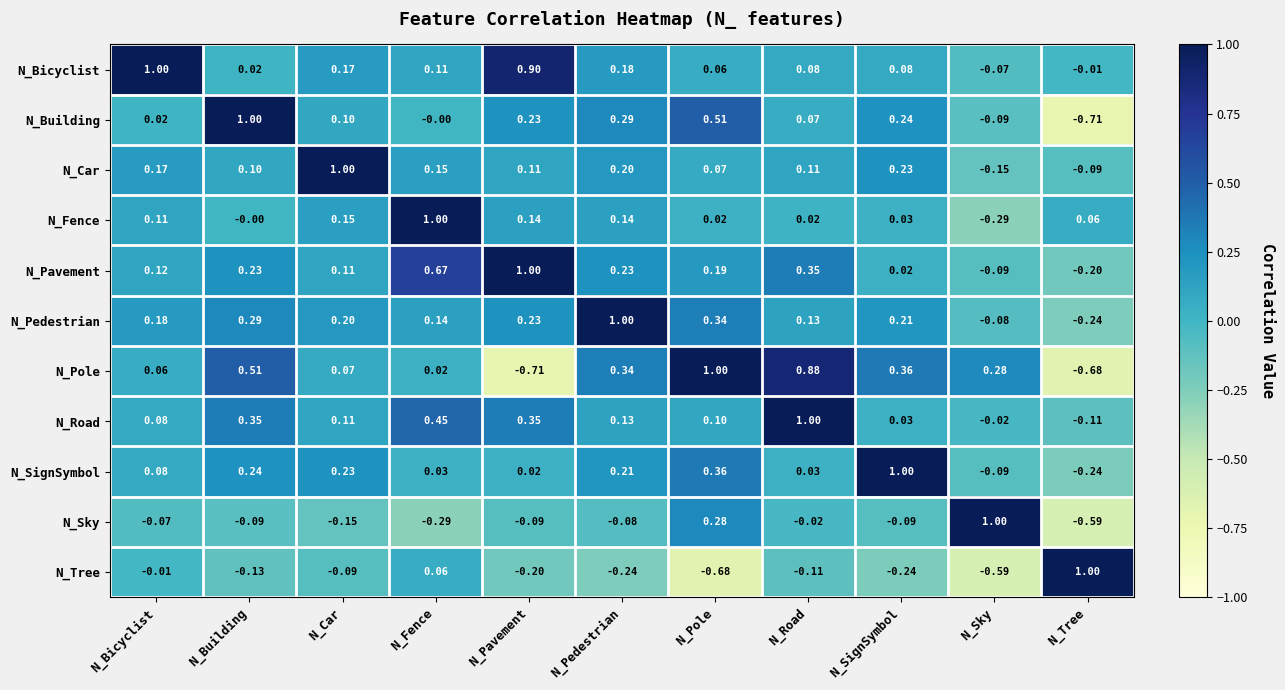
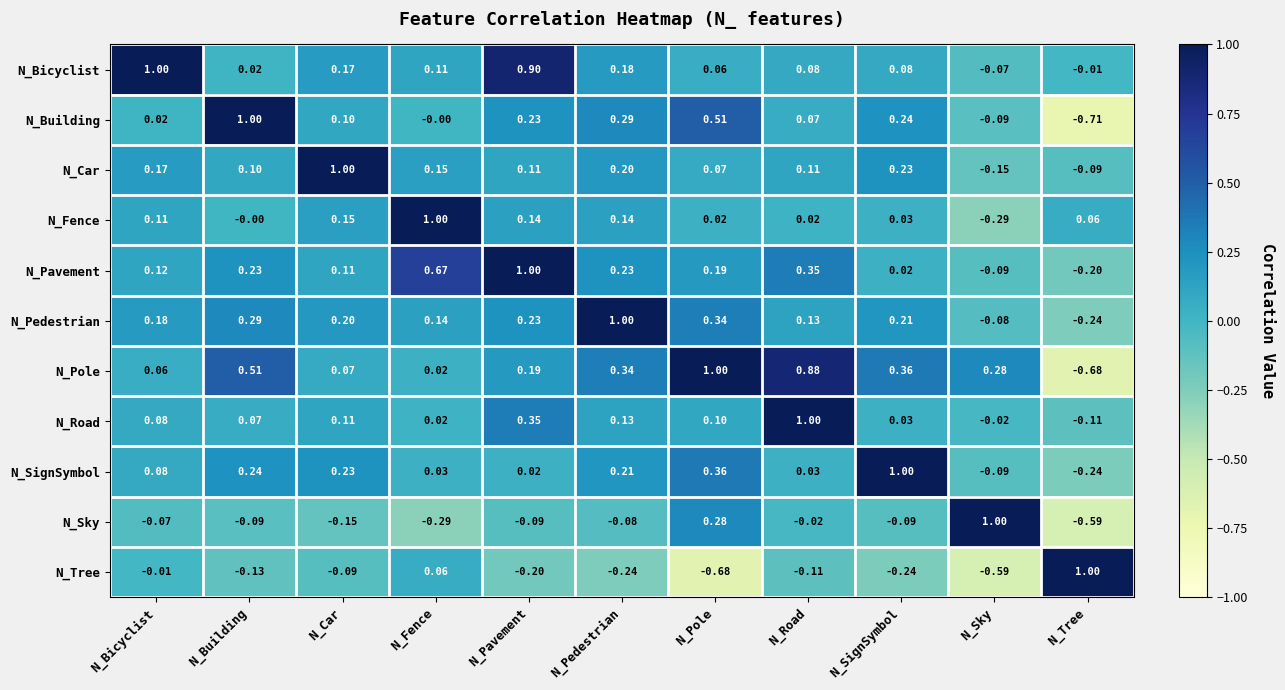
  {
    "N_Bicyclist": {
      "N_Bicyclist": 1.00,
      "N_Building": 0.02,
      "N_Car": 0.17,
      "N_Fence": 0.11,
      "N_Pavement": 0.90,
      "N_Pedestrian": 0.18,
      "N_Pole": 0.06,
      "N_Road": 0.08,
      "N_SignSymbol": 0.08,
      "N_Sky": -0.07,
      "N_Tree": -0.01
    },
    "N_Building": {
      "N_Bicyclist": 0.02,
      "N_Building": 1.00,
      "N_Car": 0.10,
      "N_Fence": -0.00,
      "N_Pavement": 0.23,
      "N_Pedestrian": 0.29,
      "N_Pole": 0.51,
      "N_Road": 0.07,
      "N_SignSymbol": 0.24,
      "N_Sky": -0.09,
      "N_Tree": -0.71
    },
    "N_Car": {
      "N_Bicyclist": 0.17,
      "N_Building": 0.10,
      "N_Car": 1.00,
      "N_Fence": 0.15,
      "N_Pavement": 0.11,
      "N_Pedestrian": 0.20,
      "N_Pole": 0.07,
      "N_Road": 0.11,
      "N_SignSymbol": 0.23,
      "N_Sky": -0.15,
      "N_Tree": -0.09
    },
    "N_Fence": {
      "N_Bicyclist": 0.11,
      "N_Building": -0.00,
      "N_Car": 0.15,
      "N_Fence": 1.00,
      "N_Pavement": 0.14,
      "N_Pedestrian": 0.14,
      "N_Pole": 0.02,
      "N_Road": 0.02,
      "N_SignSymbol": 0.03,
      "N_Sky": -0.29,
      "N_Tree": 0.06
    },
    "N_Pavement": {
      "N_Bicyclist": 0.12,
      "N_Building": 0.23,
      "N_Car": 0.11,
      "N_Fence": 0.67,
      "N_Pavement": 1.00,
      "N_Pedestrian": 0.23,
      "N_Pole": 0.19,
      "N_Road": 0.35,
      "N_SignSymbol": 0.02,
      "N_Sky": -0.09,
      "N_Tree": -0.20
    },
    "N_Pedestrian": {
      "N_Bicyclist": 0.18,
      "N_Building": 0.29,
      "N_Car": 0.20,
      "N_Fence": 0.14,
      "N_Pavement": 0.23,
      "N_Pedestrian": 1.00,
      "N_Pole": 0.34,
      "N_Road": 0.13,
      "N_SignSymbol": 0.21,
      "N_Sky": -0.08,
      "N_Tree": -0.24
    },
    "N_Pole": {
      "N_Bicyclist": 0.06,
      "N_Building": 0.51,
      "N_Car": 0.07,
      "N_Fence": 0.02,
-     "N_Pavement": -0.71,
+     "N_Pavement": 0.19,
      "N_Pedestrian": 0.34,
      "N_Pole": 1.00,
      "N_Road": 0.88,
      "N_SignSymbol": 0.36,
      "N_Sky": 0.28,
      "N_Tree": -0.68
    },
    "N_Road": {
      "N_Bicyclist": 0.08,
-     "N_Building": 0.35,
+     "N_Building": 0.07,
      "N_Car": 0.11,
-     "N_Fence": 0.45,
+     "N_Fence": 0.02,
      "N_Pavement": 0.35,
      "N_Pedestrian": 0.13,
      "N_Pole": 0.10,
      "N_Road": 1.00,
      "N_SignSymbol": 0.03,
      "N_Sky": -0.02,
      "N_Tree": -0.11
    },
    "N_SignSymbol": {
      "N_Bicyclist": 0.08,
      "N_Building": 0.24,
      "N_Car": 0.23,
      "N_Fence": 0.03,
      "N_Pavement": 0.02,
      "N_Pedestrian": 0.21,
      "N_Pole": 0.36,
      "N_Road": 0.03,
      "N_SignSymbol": 1.00,
      "N_Sky": -0.09,
      "N_Tree": -0.24
    },
    "N_Sky": {
      "N_Bicyclist": -0.07,
      "N_Building": -0.09,
      "N_Car": -0.15,
      "N_Fence": -0.29,
      "N_Pavement": -0.09,
      "N_Pedestrian": -0.08,
      "N_Pole": 0.28,
      "N_Road": -0.02,
      "N_SignSymbol": -0.09,
      "N_Sky": 1.00,
      "N_Tree": -0.59
    },
    "N_Tree": {
      "N_Bicyclist": -0.01,
      "N_Building": -0.13,
      "N_Car": -0.09,
      "N_Fence": 0.06,
      "N_Pavement": -0.20,
      "N_Pedestrian": -0.24,
      "N_Pole": -0.68,
      "N_Road": -0.11,
      "N_SignSymbol": -0.24,
      "N_Sky": -0.59,
      "N_Tree": 1.00
    }
  }
